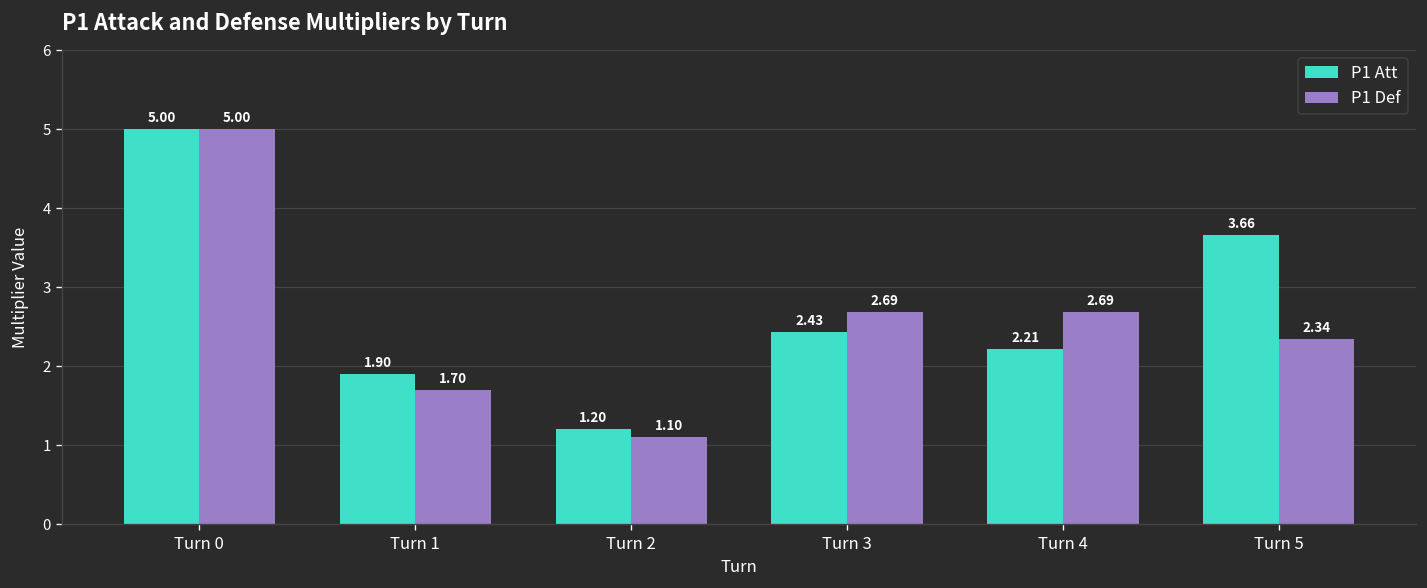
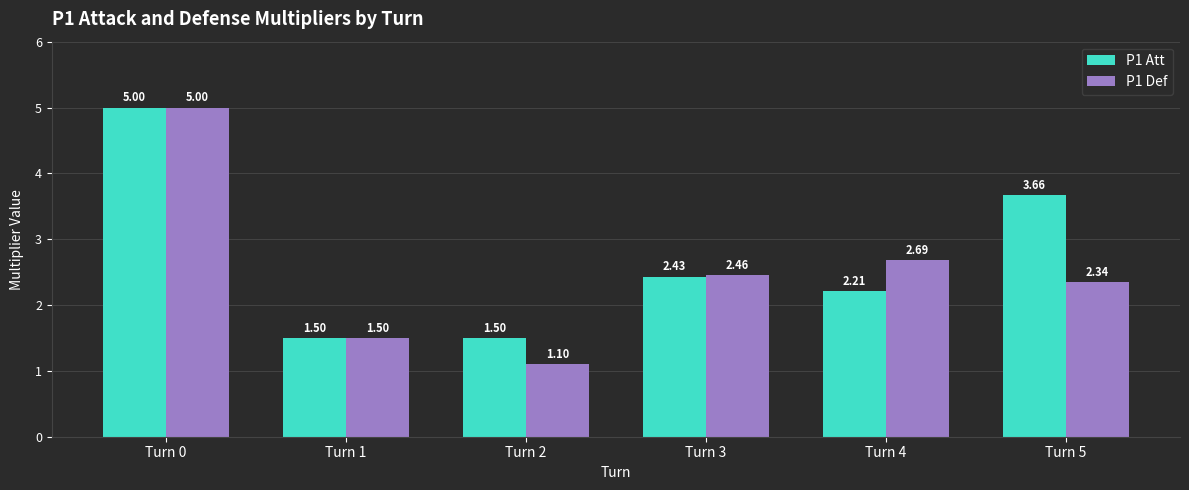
  {
    "P1 Att": {
      "Turn 0": 5.00,
-     "Turn 1": 1.90,
-     "Turn 2": 1.20,
+     "Turn 1": 1.50,
+     "Turn 2": 1.50,
      "Turn 3": 2.43,
      "Turn 4": 2.21,
      "Turn 5": 3.66
    },
    "P1 Def": {
      "Turn 0": 5.00,
-     "Turn 1": 1.70,
+     "Turn 1": 1.50,
      "Turn 2": 1.10,
-     "Turn 3": 2.69,
+     "Turn 3": 2.46,
      "Turn 4": 2.69,
      "Turn 5": 2.34
    }
  }
